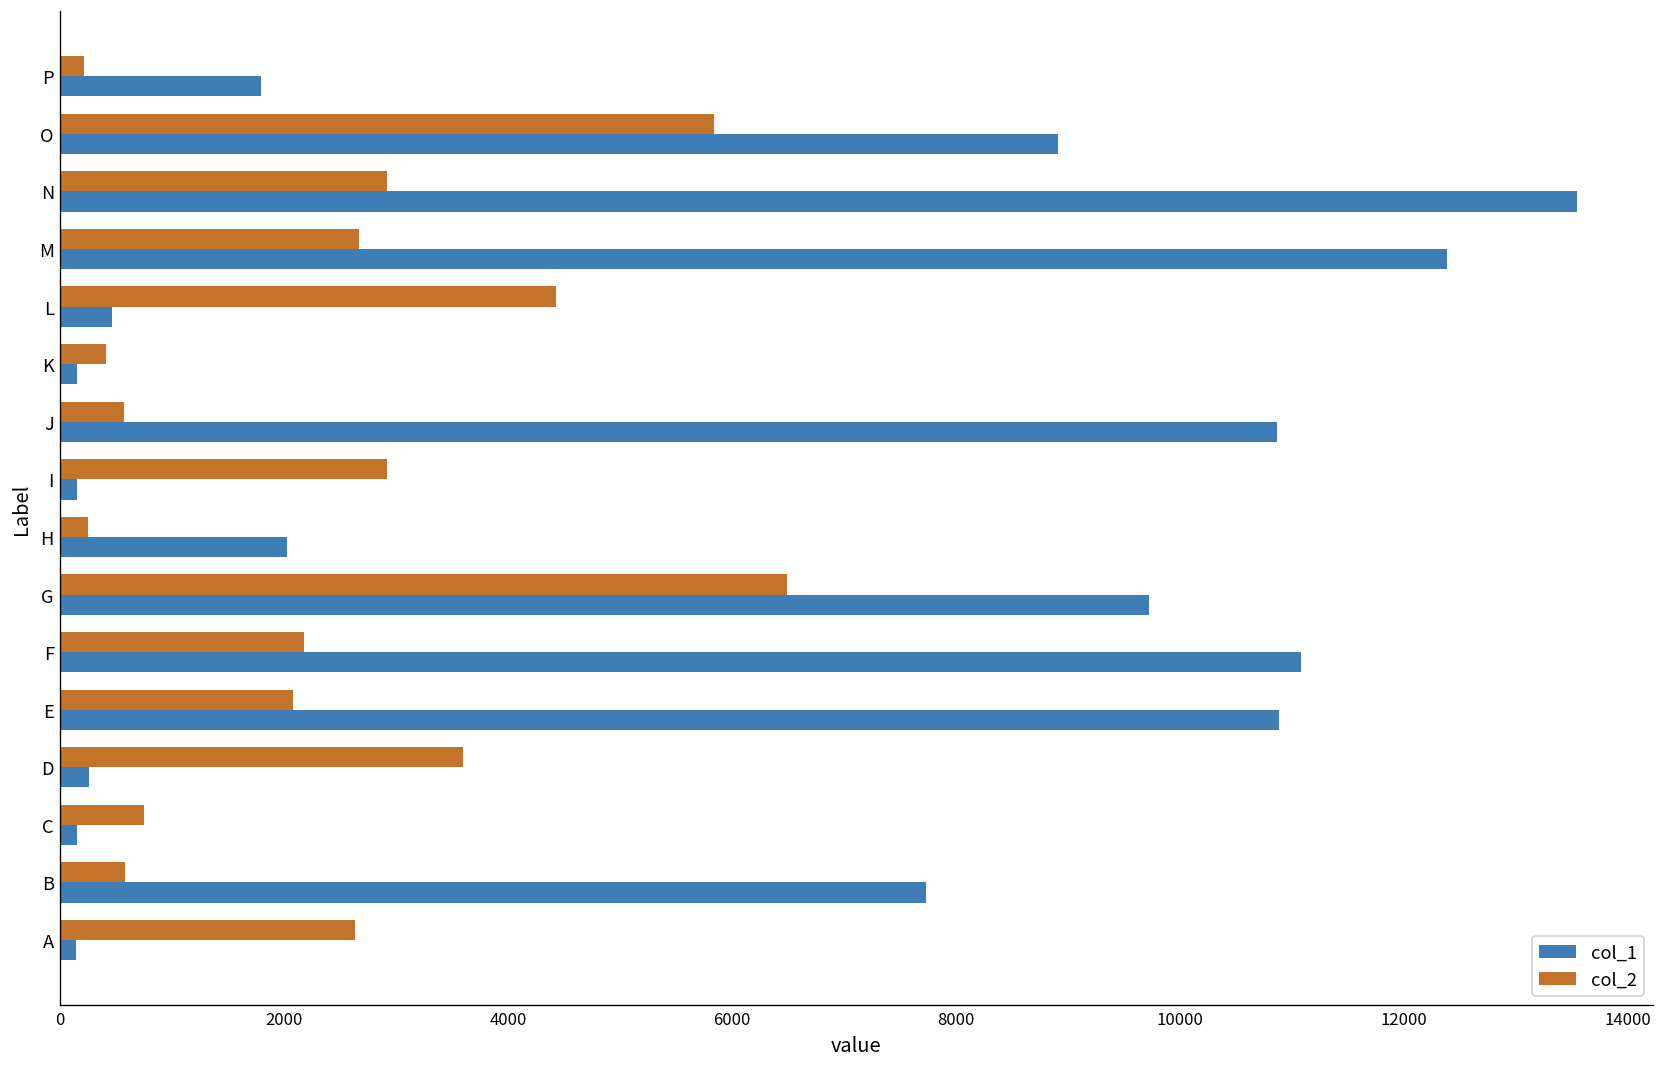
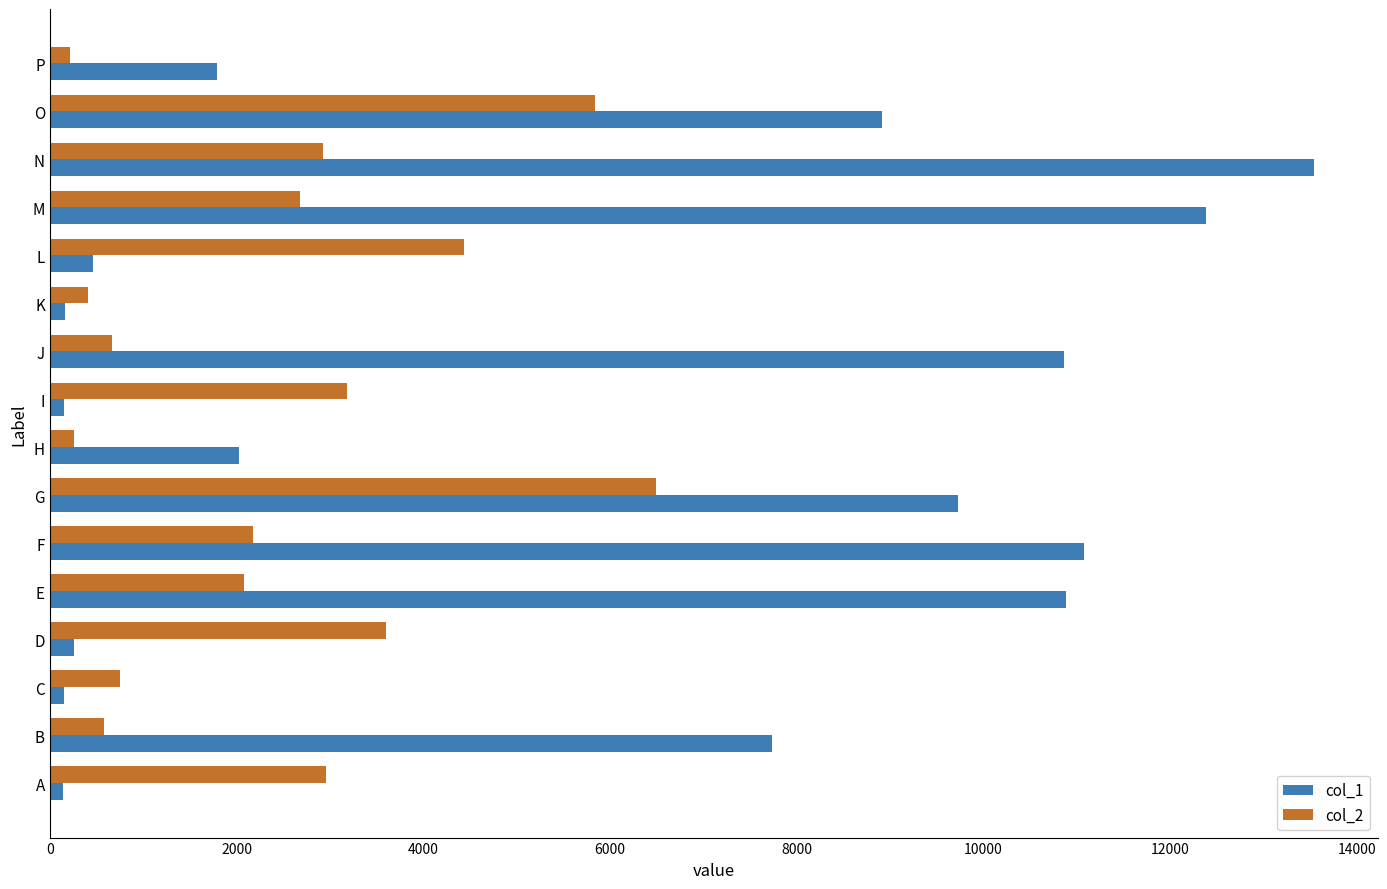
  {
    "col_1": {
      "P": 1800,
      "O": 8900,
      "N": 13500,
      "M": 12400,
      "L": 500,
      "K": 200,
      "J": 10900,
      "I": 200,
      "H": 2000,
      "G": 9700,
      "F": 11100,
      "E": 10900,
      "D": 300,
      "C": 200,
      "B": 7700,
      "A": 100
    },
    "col_2": {
      "P": 200,
      "O": 5800,
      "N": 2900,
      "M": 2700,
      "L": 4400,
      "K": 400,
-     "J": 600,
-     "I": 2900,
+     "J": 700,
+     "I": 3200,
      "H": 300,
      "G": 6500,
      "F": 2200,
      "E": 2100,
      "D": 3600,
      "C": 800,
      "B": 600,
-     "A": 2600
+     "A": 3000
    }
  }
